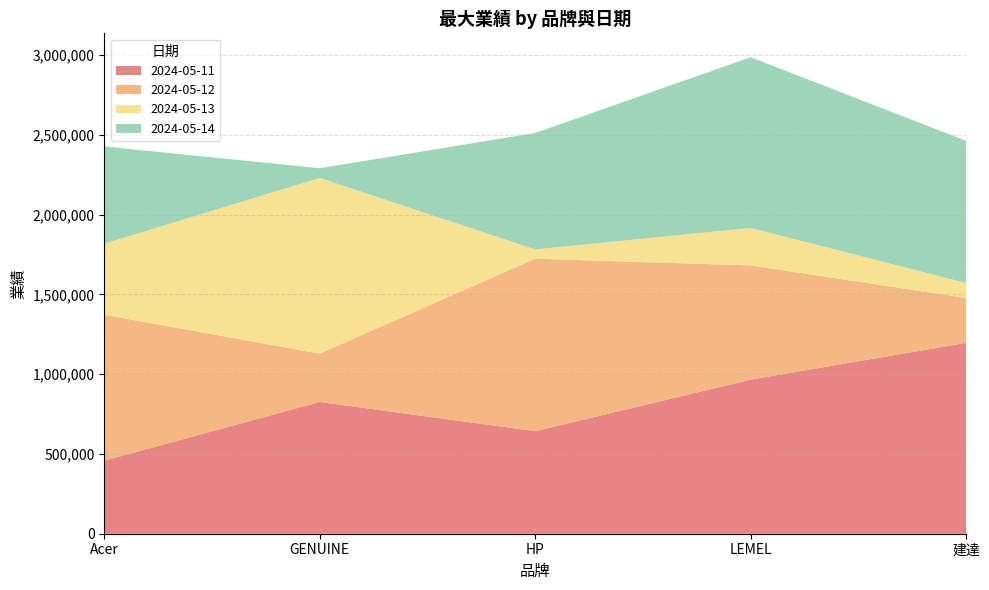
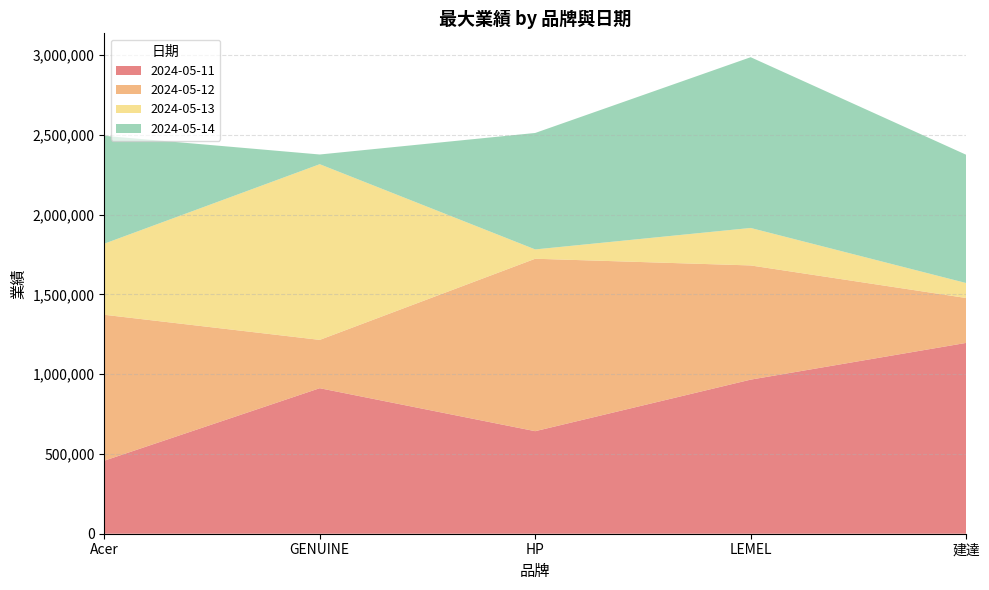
  {
    "2024-05-11": {
      "Acer": "460,000",
-     "GENUINE": "830,000",
+     "GENUINE": "910,000",
      "HP": "640,000",
      "LEMEL": "970,000",
      "建達": "1,200,000"
    },
    "2024-05-14": {
-     "Acer": "610,000",
+     "Acer": "680,000",
      "GENUINE": "60,000",
      "HP": "730,000",
      "LEMEL": "1,070,000",
-     "建達": "890,000"
+     "建達": "800,000"
    }
  }
